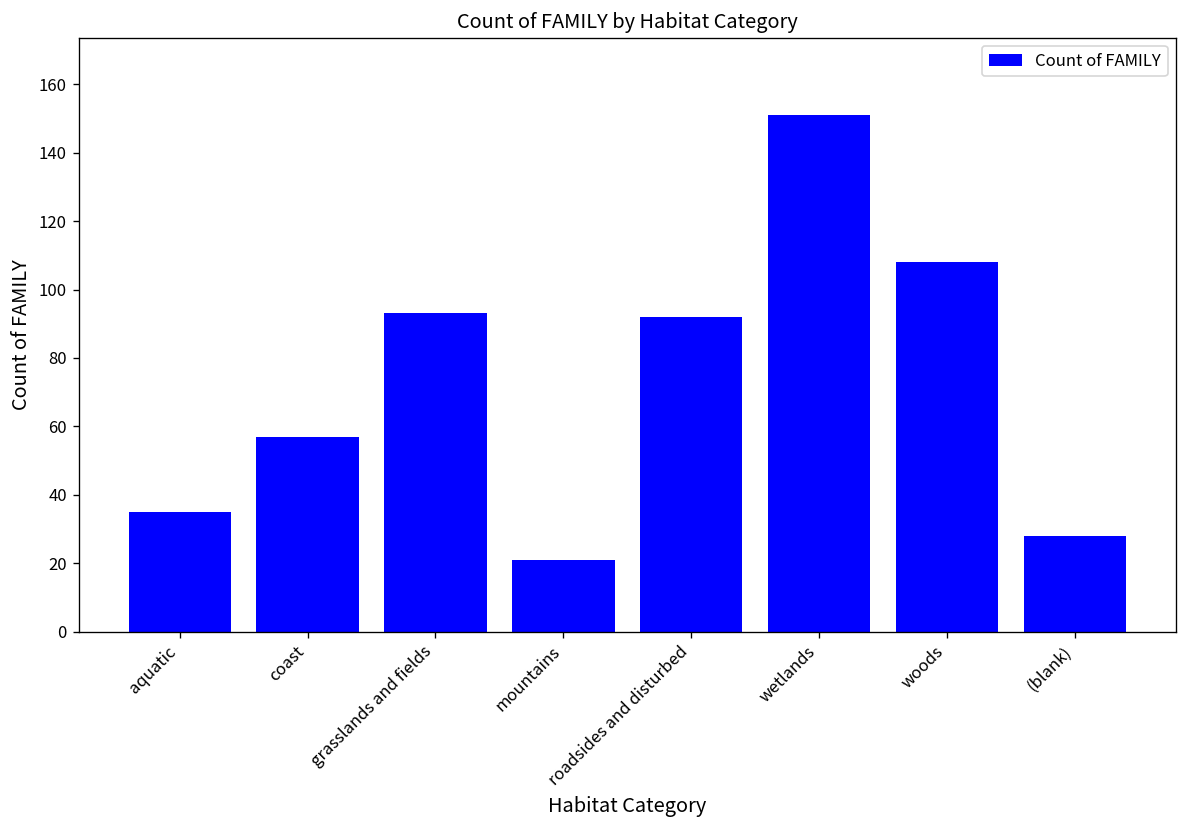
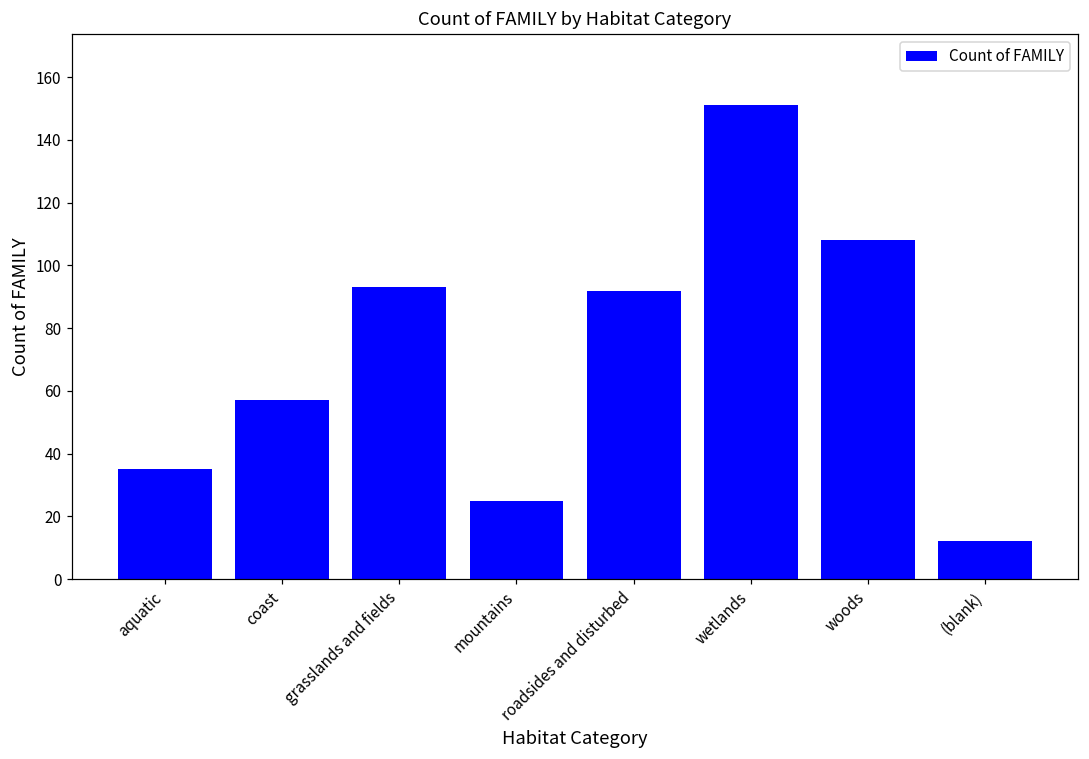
  {
    "aquatic": 35,
    "coast": 57,
    "grasslands and fields": 93,
-   "mountains": 21,
+   "mountains": 25,
    "roadsides and disturbed": 92,
    "wetlands": 151,
    "woods": 108,
-   "(blank)": 28
+   "(blank)": 12
  }
